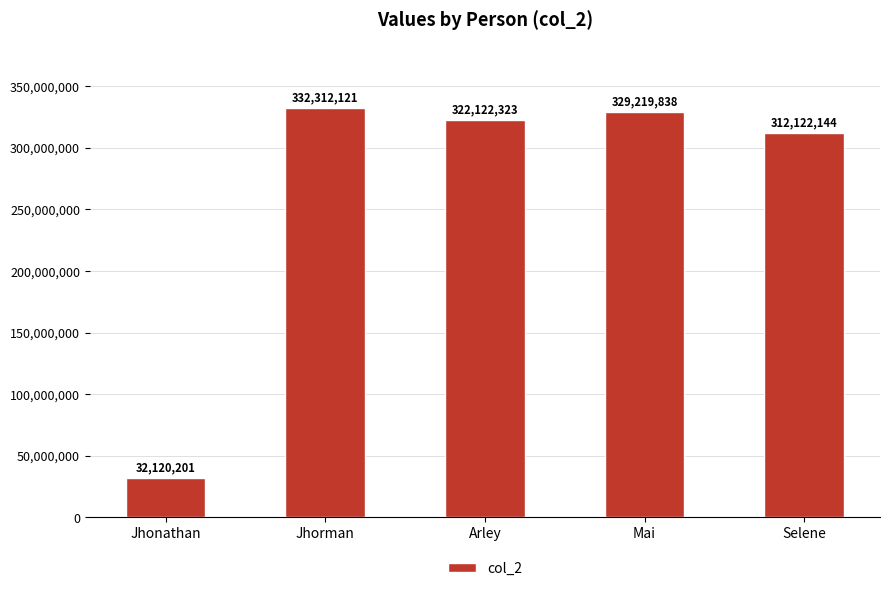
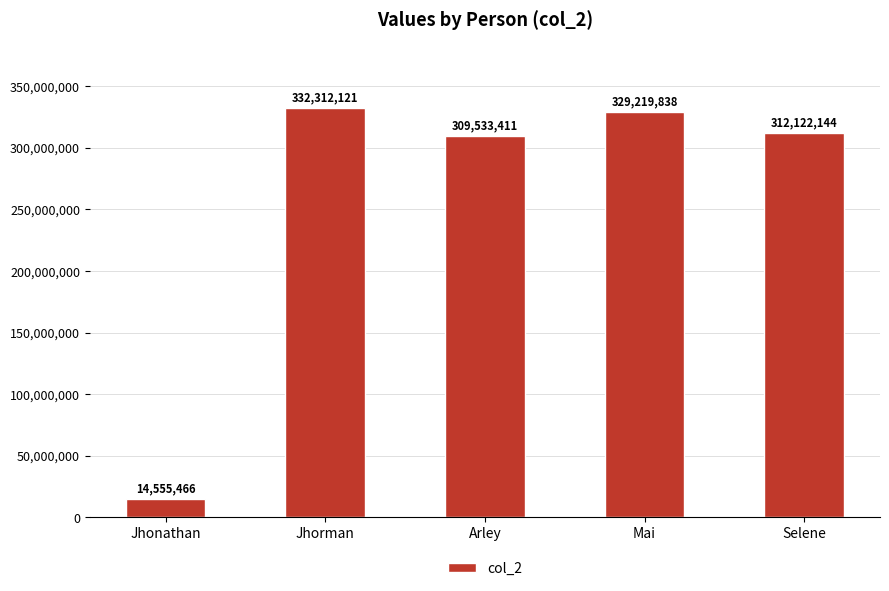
  {
-   "Jhonathan": "32,120,201",
+   "Jhonathan": "14,555,466",
    "Jhorman": "332,312,121",
-   "Arley": "322,122,323",
+   "Arley": "309,533,411",
    "Mai": "329,219,838",
    "Selene": "312,122,144"
  }
